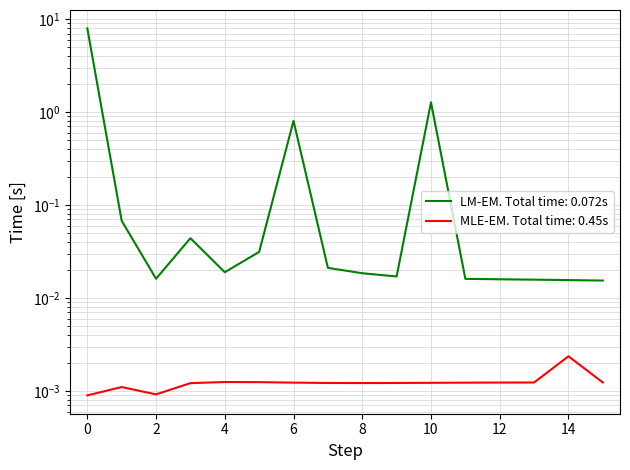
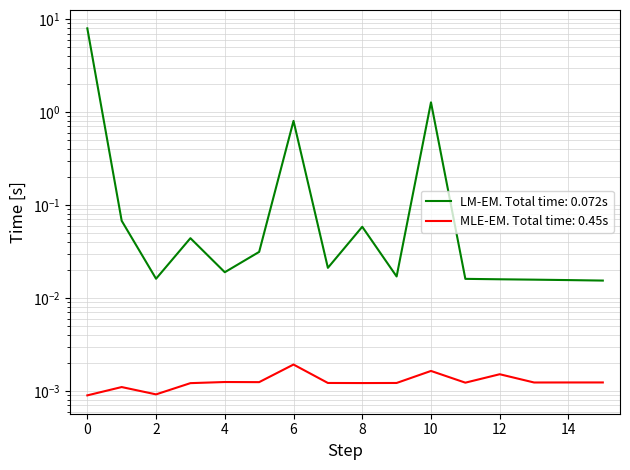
  {
    "LM-EM. Total time: 0.072s": {
      "0": 8,
      "2": 0.016,
      "4": 0.019,
      "6": 0.8,
-     "8": 0.018,
+     "8": 0.06,
      "10": 1.3,
      "12": 0.016,
      "14": 0.016
    },
    "MLE-EM. Total time: 0.45s": {
      "0": 0.0009,
      "2": 0.0009,
      "4": 0.0012,
-     "6": 0.0012,
+     "6": 0.0019,
      "8": 0.0012,
-     "10": 0.0012,
-     "12": 0.0012,
-     "14": 0.0024
+     "10": 0.0016,
+     "12": 0.0015,
+     "14": 0.0012
    }
  }
